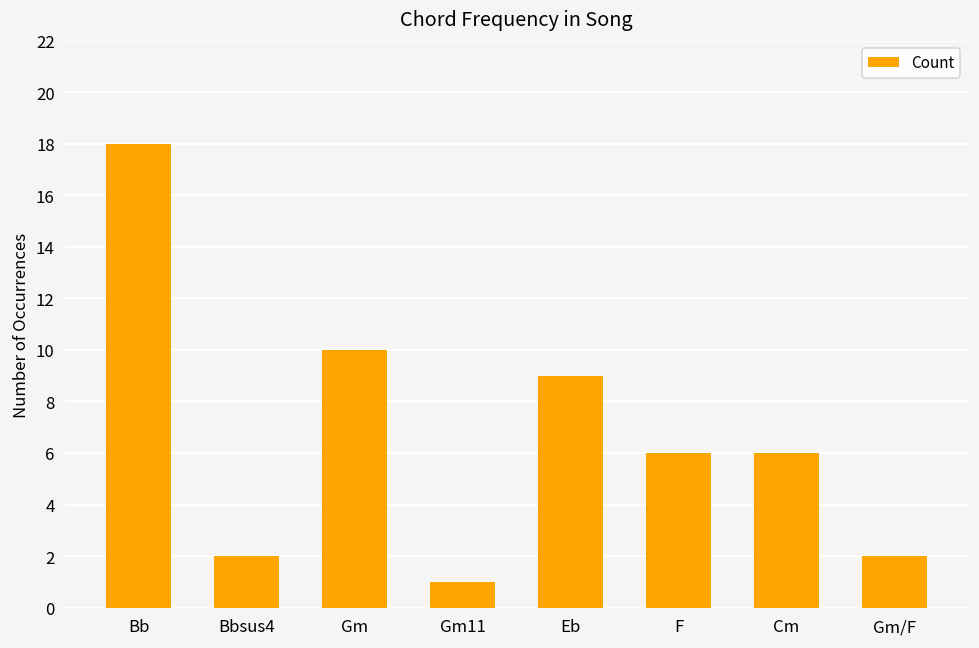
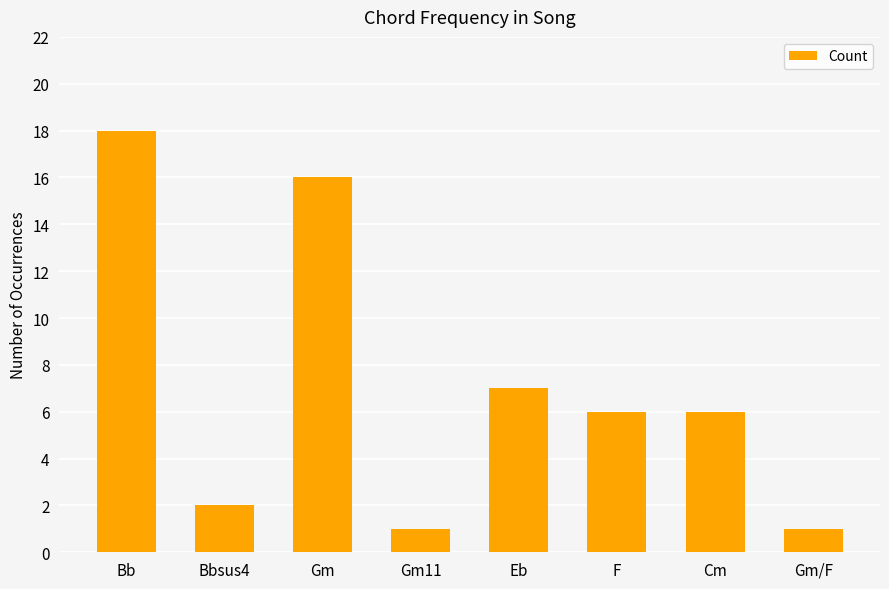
  {
    "Bb": 18,
    "Bbsus4": 2,
-   "Gm": 10,
+   "Gm": 16,
    "Gm11": 1,
-   "Eb": 9,
+   "Eb": 7,
    "F": 6,
    "Cm": 6,
-   "Gm/F": 2
+   "Gm/F": 1
  }
